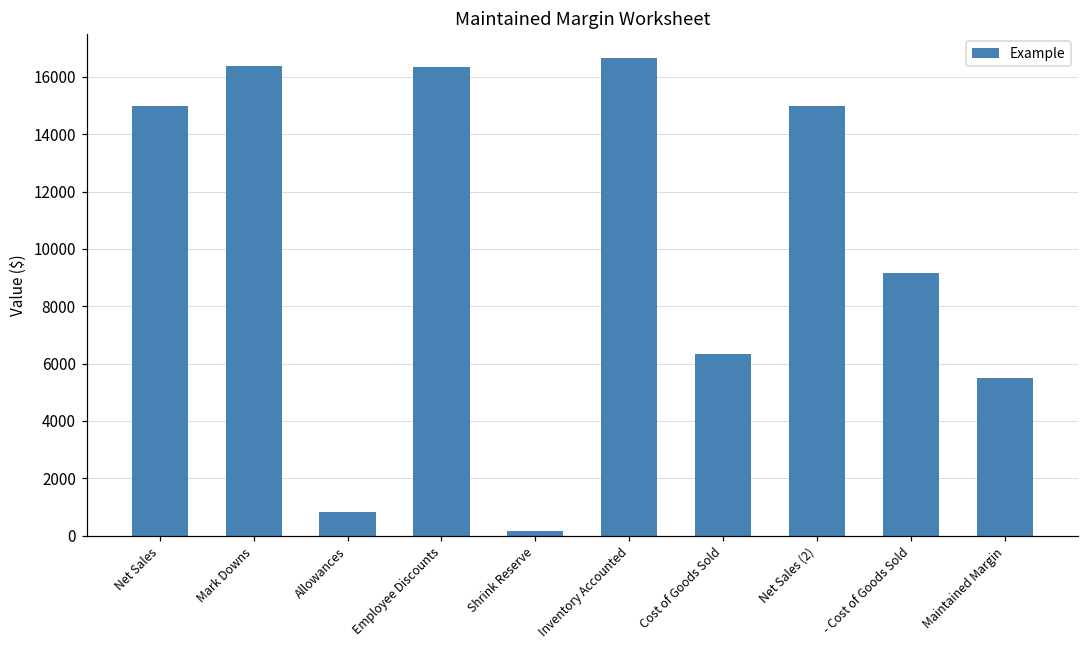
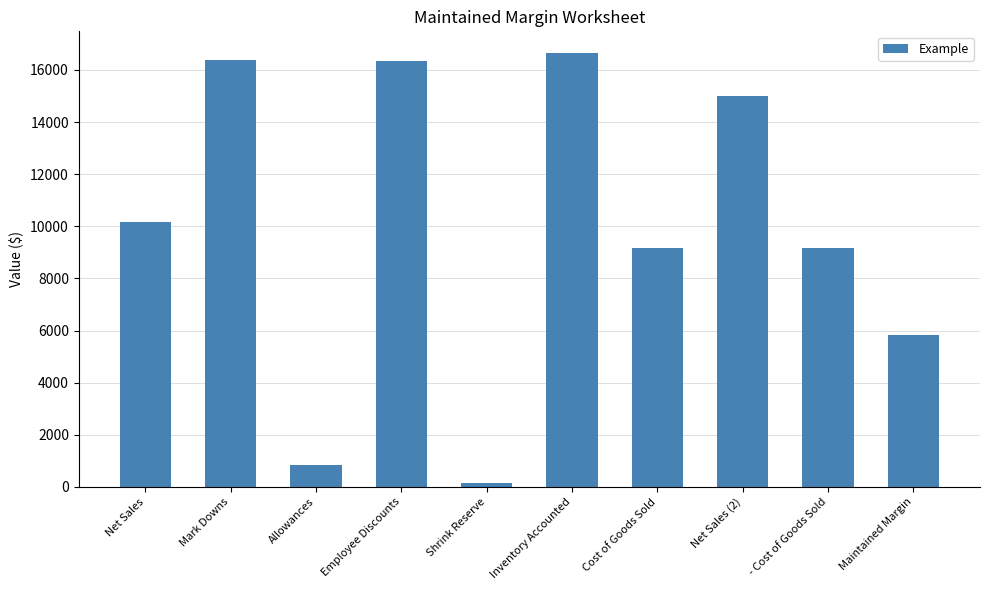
  {
-   "Net Sales": 15000,
+   "Net Sales": 10200,
    "Mark Downs": 16400,
    "Allowances": 800,
    "Employee Discounts": 16300,
    "Shrink Reserve": 200,
    "Inventory Accounted": 16700,
-   "Cost of Goods Sold": 6300,
+   "Cost of Goods Sold": 9200,
    "Net Sales (2)": 15000,
    "- Cost of Goods Sold": 9200,
-   "Maintained Margin": 5500
+   "Maintained Margin": 5800
  }
